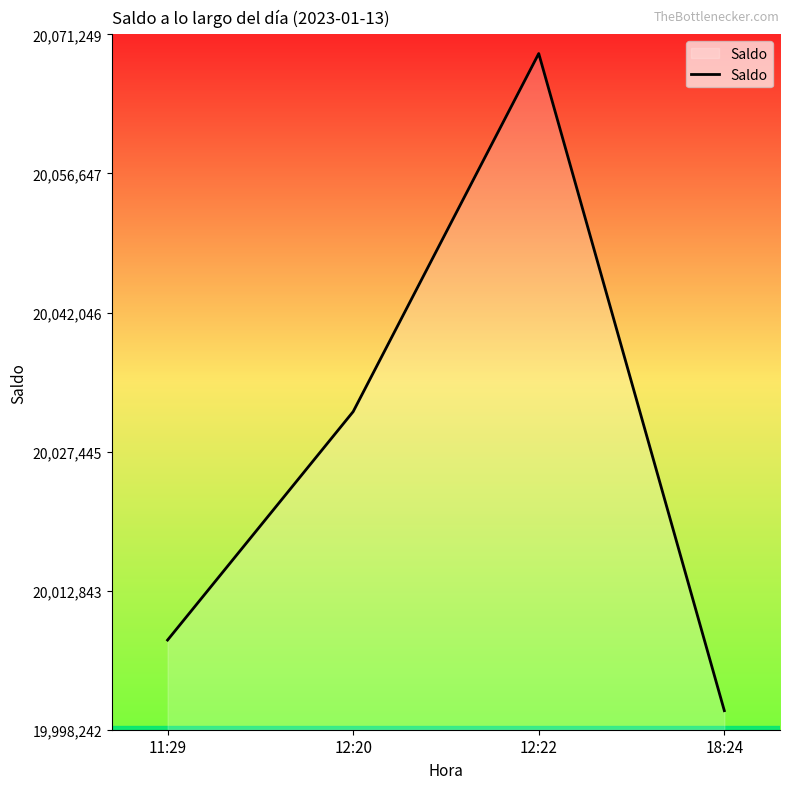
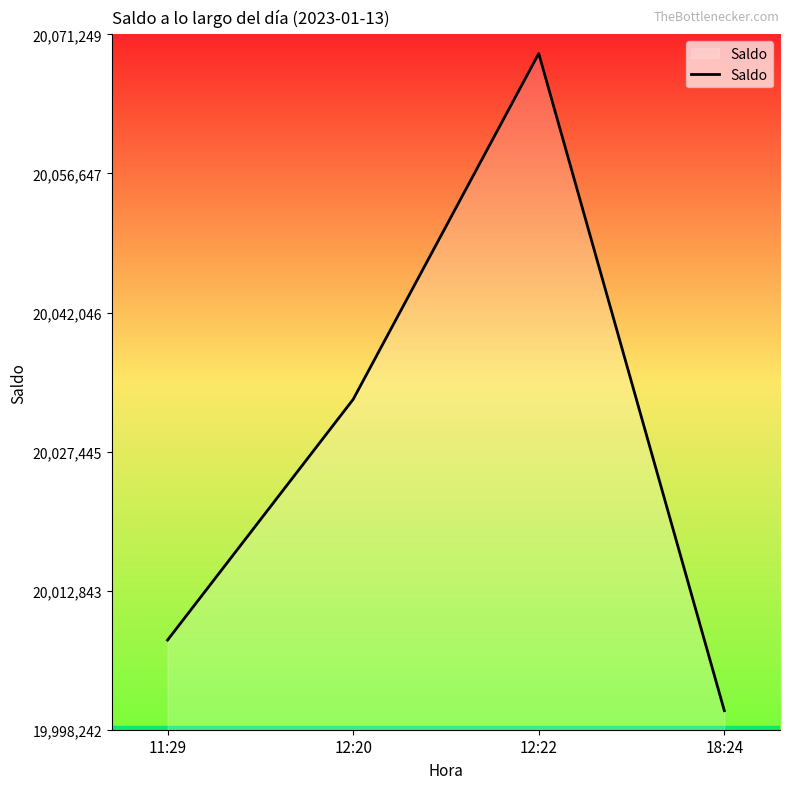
  {
    "11:29": "20,008,000",
-   "12:20": "20,032,000",
+   "12:20": "20,033,000",
    "12:22": "20,069,000",
    "18:24": "20,000,000"
  }
